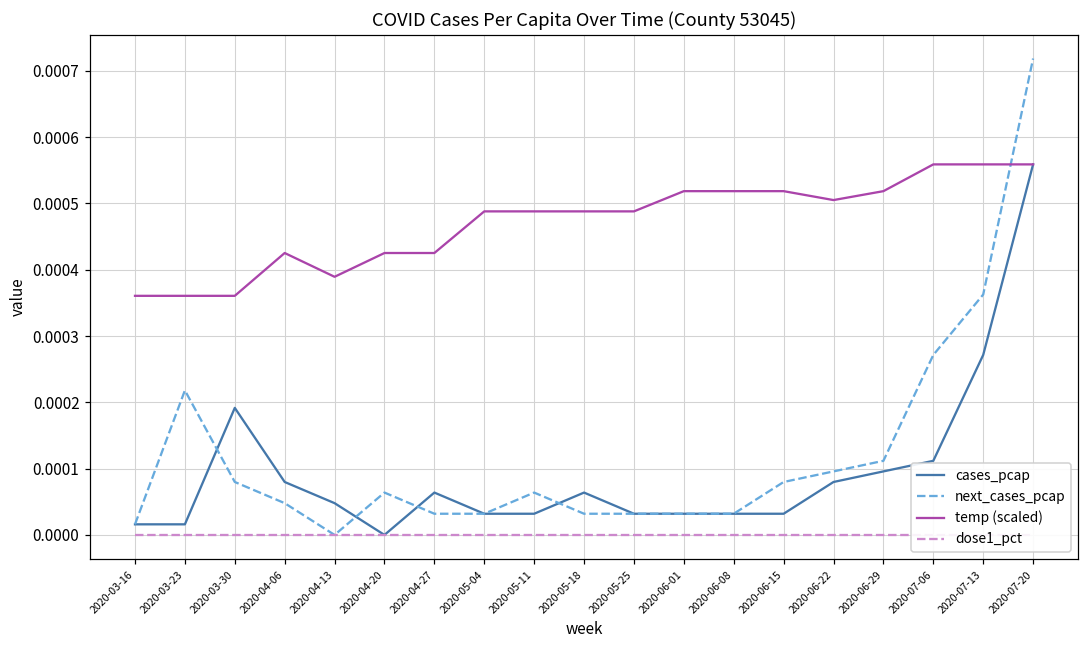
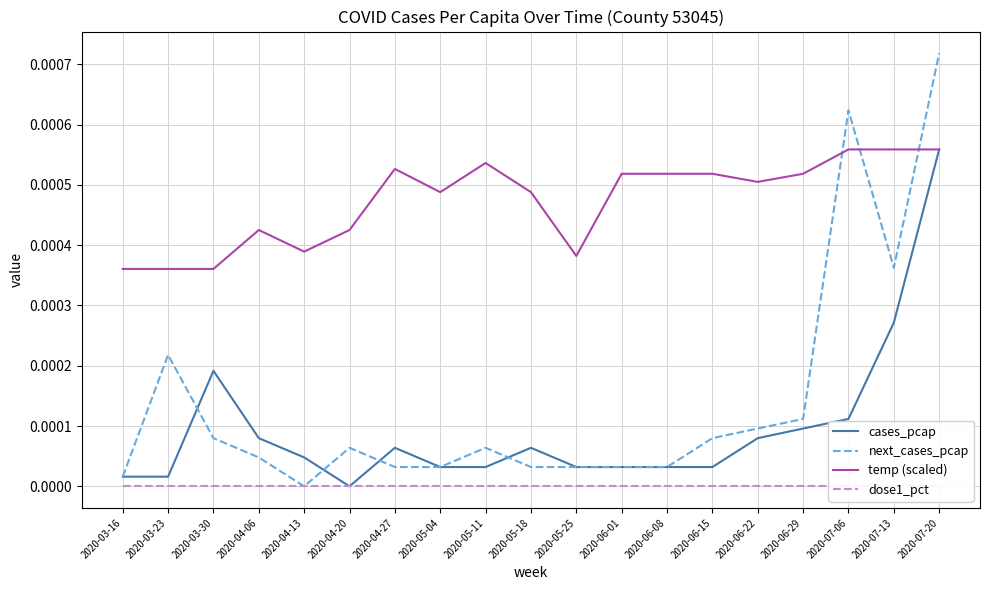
  {
    "cases_pcap": {
      "2020-03-23": 0.00002,
      "2020-03-30": 0.00019,
      "2020-04-06": 0.00008,
      "2020-04-13": 0.00005,
      "2020-04-27": 0.00006,
      "2020-05-11": 0.00003,
      "2020-05-18": 0.00006,
      "2020-06-15": 0.00003,
      "2020-06-22": 0.00008,
      "2020-06-29": 0.00010,
      "2020-07-06": 0.00011,
      "2020-07-13": 0.00027
    },
    "next_cases_pcap": {
      "2020-03-23": 0.00022,
      "2020-03-30": 0.00008,
      "2020-04-06": 0.00005,
      "2020-04-20": 0.00006,
      "2020-04-27": 0.00003,
      "2020-05-11": 0.00006,
      "2020-05-18": 0.00003,
      "2020-06-15": 0.00008,
      "2020-06-22": 0.00010,
      "2020-06-29": 0.00011,
-     "2020-07-06": 0.00027,
+     "2020-07-06": 0.00062,
      "2020-07-13": 0.00036,
      "2020-07-20": 0.00072
    },
    "temp (scaled)": {
      "2020-03-16": 0.00036,
      "2020-03-23": 0.00036,
      "2020-03-30": 0.00036,
      "2020-04-06": 0.00043,
      "2020-04-13": 0.00039,
      "2020-04-20": 0.00043,
-     "2020-04-27": 0.00043,
+     "2020-04-27": 0.00053,
      "2020-05-04": 0.00049,
-     "2020-05-11": 0.00049,
+     "2020-05-11": 0.00054,
      "2020-05-18": 0.00049,
-     "2020-05-25": 0.00049,
+     "2020-05-25": 0.00038,
      "2020-06-01": 0.00052,
      "2020-06-08": 0.00052,
      "2020-06-15": 0.00052,
      "2020-06-22": 0.00051,
      "2020-06-29": 0.00052,
      "2020-07-06": 0.00056,
      "2020-07-13": 0.00056
    },
    "dose1_pct": {
      "2020-03-16": 0.00000,
      "2020-03-23": 0.00000,
      "2020-03-30": 0.00000,
      "2020-04-06": 0.00000,
      "2020-04-27": 0.00000,
      "2020-05-04": 0.00000,
      "2020-05-11": 0.00000,
      "2020-05-18": 0.00000,
      "2020-05-25": 0.00000,
      "2020-06-01": 0.00000,
      "2020-06-08": 0.00000,
      "2020-06-15": 0.00000,
      "2020-06-22": 0.00000,
      "2020-06-29": 0.00000
    }
  }
